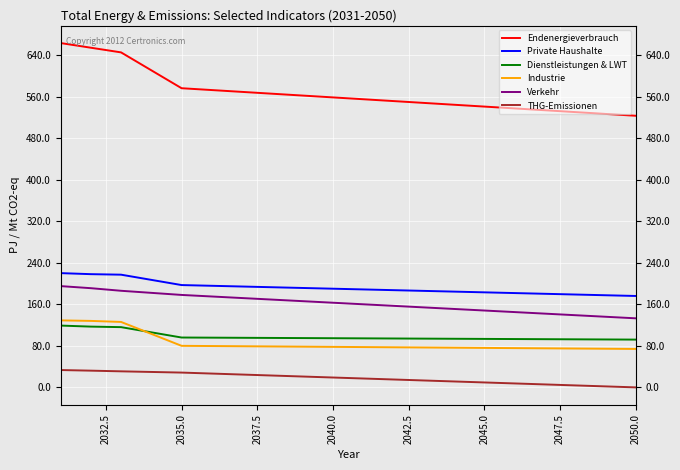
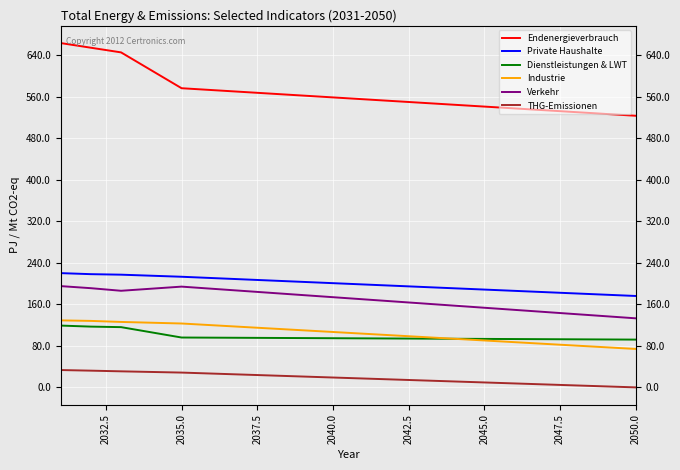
  {
    "Endenergieverbrauch": {
      "2035.0": 580,
      "2050.0": 520
    },
    "Private Haushalte": {
-     "2035.0": 200,
+     "2035.0": 210,
      "2050.0": 180
    },
    "Dienstleistungen & LWT": {
      "2035.0": 100,
      "2050.0": 90
    },
    "Industrie": {
-     "2035.0": 80,
+     "2035.0": 120,
      "2050.0": 70
    },
    "Verkehr": {
-     "2035.0": 180,
+     "2035.0": 190,
      "2050.0": 130
    },
    "THG-Emissionen": {
      "2035.0": 30,
      "2050.0": 0
    }
  }
